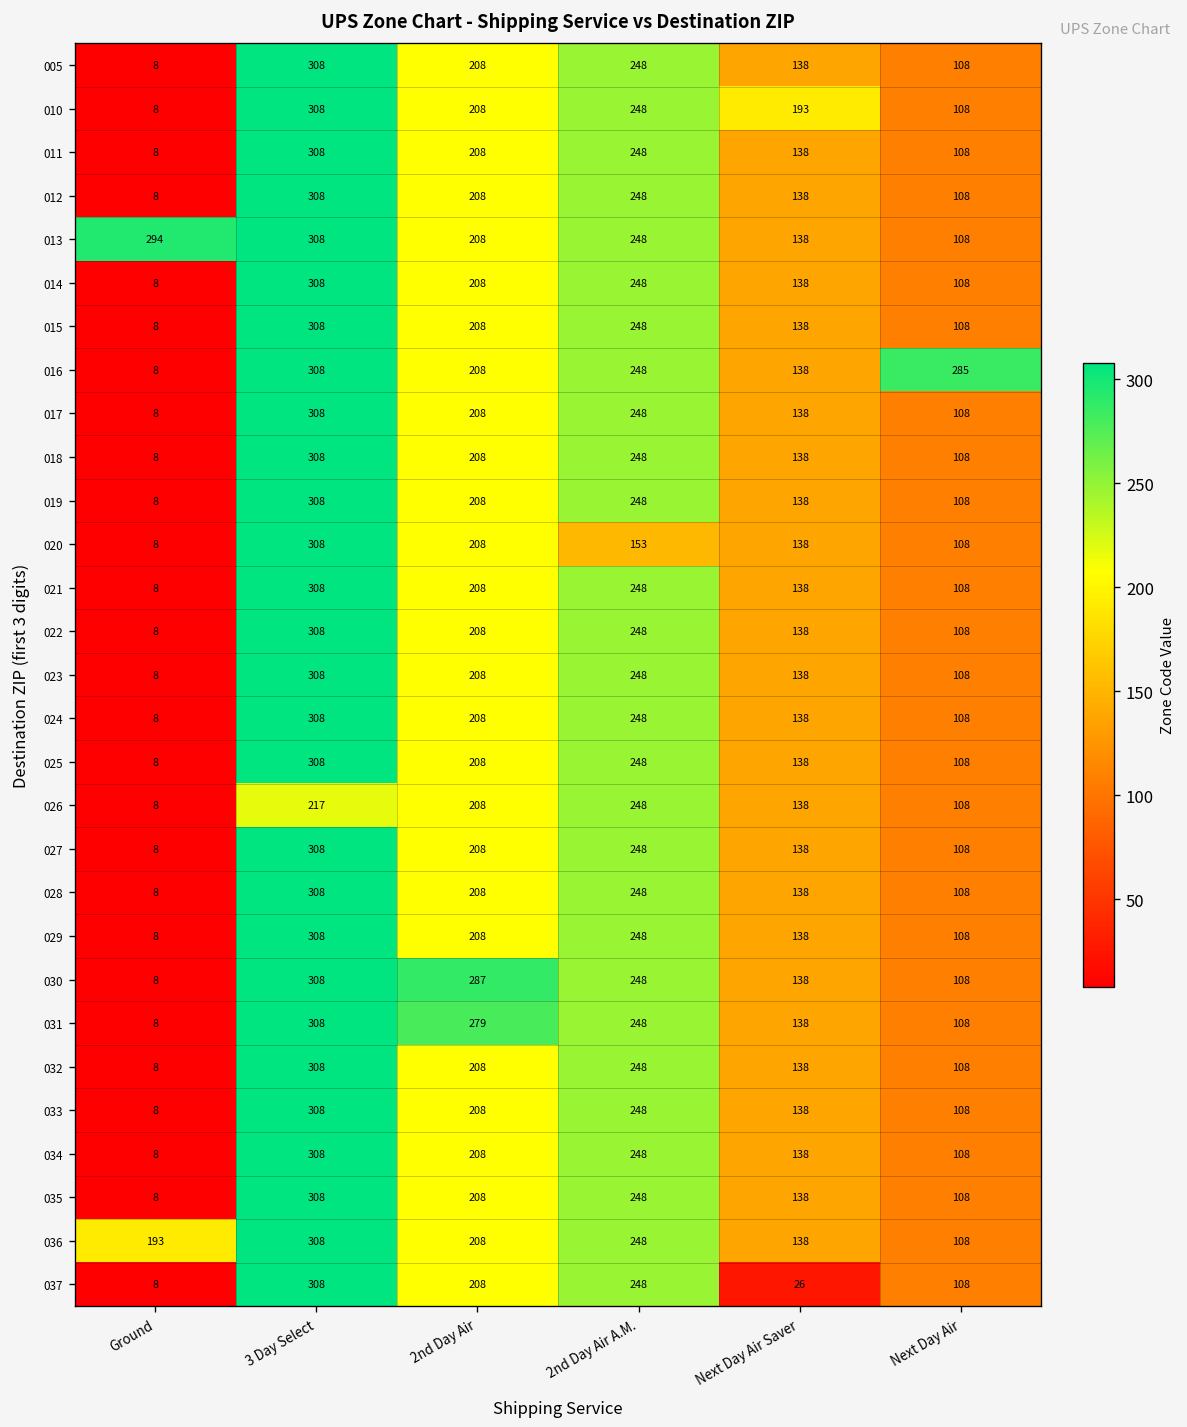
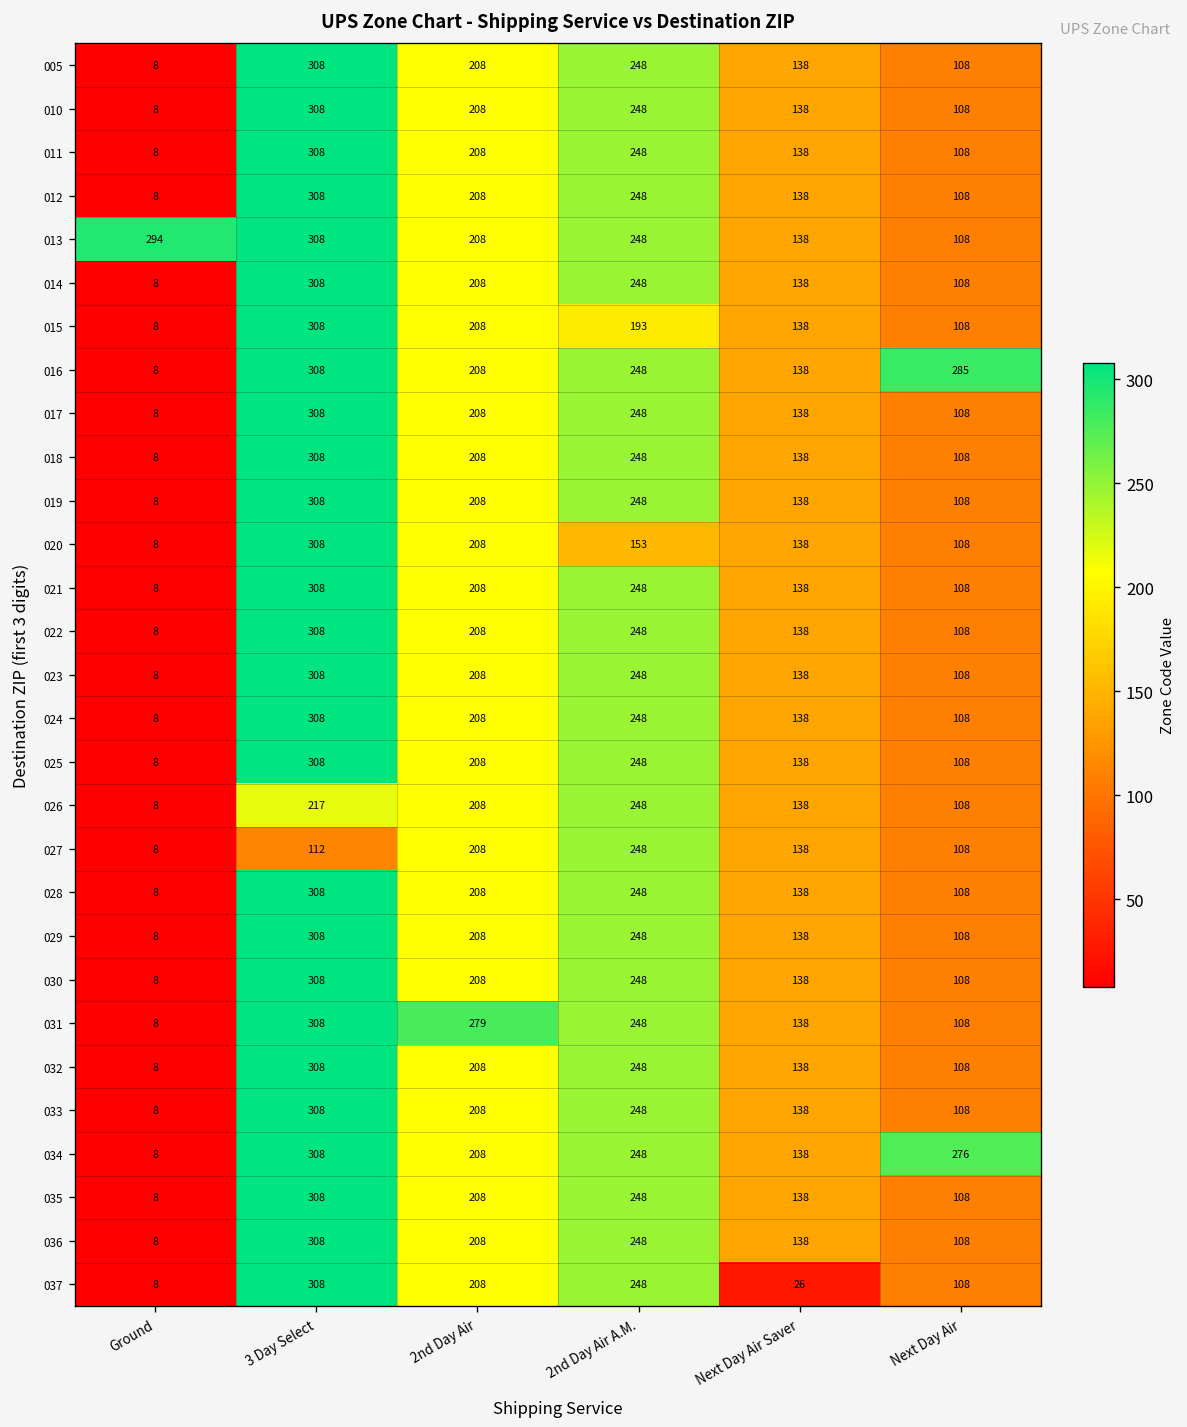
  {
    "005": {
      "Ground": 8,
      "3 Day Select": 308,
      "2nd Day Air": 208,
      "2nd Day Air A.M.": 248,
      "Next Day Air Saver": 138,
      "Next Day Air": 108
    },
    "010": {
      "Ground": 8,
      "3 Day Select": 308,
      "2nd Day Air": 208,
      "2nd Day Air A.M.": 248,
-     "Next Day Air Saver": 193,
+     "Next Day Air Saver": 138,
      "Next Day Air": 108
    },
    "011": {
      "Ground": 8,
      "3 Day Select": 308,
      "2nd Day Air": 208,
      "2nd Day Air A.M.": 248,
      "Next Day Air Saver": 138,
      "Next Day Air": 108
    },
    "012": {
      "Ground": 8,
      "3 Day Select": 308,
      "2nd Day Air": 208,
      "2nd Day Air A.M.": 248,
      "Next Day Air Saver": 138,
      "Next Day Air": 108
    },
    "013": {
      "Ground": 294,
      "3 Day Select": 308,
      "2nd Day Air": 208,
      "2nd Day Air A.M.": 248,
      "Next Day Air Saver": 138,
      "Next Day Air": 108
    },
    "014": {
      "Ground": 8,
      "3 Day Select": 308,
      "2nd Day Air": 208,
      "2nd Day Air A.M.": 248,
      "Next Day Air Saver": 138,
      "Next Day Air": 108
    },
    "015": {
      "Ground": 8,
      "3 Day Select": 308,
      "2nd Day Air": 208,
-     "2nd Day Air A.M.": 248,
+     "2nd Day Air A.M.": 193,
      "Next Day Air Saver": 138,
      "Next Day Air": 108
    },
    "016": {
      "Ground": 8,
      "3 Day Select": 308,
      "2nd Day Air": 208,
      "2nd Day Air A.M.": 248,
      "Next Day Air Saver": 138,
      "Next Day Air": 285
    },
    "017": {
      "Ground": 8,
      "3 Day Select": 308,
      "2nd Day Air": 208,
      "2nd Day Air A.M.": 248,
      "Next Day Air Saver": 138,
      "Next Day Air": 108
    },
    "018": {
      "Ground": 8,
      "3 Day Select": 308,
      "2nd Day Air": 208,
      "2nd Day Air A.M.": 248,
      "Next Day Air Saver": 138,
      "Next Day Air": 108
    },
    "019": {
      "Ground": 8,
      "3 Day Select": 308,
      "2nd Day Air": 208,
      "2nd Day Air A.M.": 248,
      "Next Day Air Saver": 138,
      "Next Day Air": 108
    },
    "020": {
      "Ground": 8,
      "3 Day Select": 308,
      "2nd Day Air": 208,
      "2nd Day Air A.M.": 153,
      "Next Day Air Saver": 138,
      "Next Day Air": 108
    },
    "021": {
      "Ground": 8,
      "3 Day Select": 308,
      "2nd Day Air": 208,
      "2nd Day Air A.M.": 248,
      "Next Day Air Saver": 138,
      "Next Day Air": 108
    },
    "022": {
      "Ground": 8,
      "3 Day Select": 308,
      "2nd Day Air": 208,
      "2nd Day Air A.M.": 248,
      "Next Day Air Saver": 138,
      "Next Day Air": 108
    },
    "023": {
      "Ground": 8,
      "3 Day Select": 308,
      "2nd Day Air": 208,
      "2nd Day Air A.M.": 248,
      "Next Day Air Saver": 138,
      "Next Day Air": 108
    },
    "024": {
      "Ground": 8,
      "3 Day Select": 308,
      "2nd Day Air": 208,
      "2nd Day Air A.M.": 248,
      "Next Day Air Saver": 138,
      "Next Day Air": 108
    },
    "025": {
      "Ground": 8,
      "3 Day Select": 308,
      "2nd Day Air": 208,
      "2nd Day Air A.M.": 248,
      "Next Day Air Saver": 138,
      "Next Day Air": 108
    },
    "026": {
      "Ground": 8,
      "3 Day Select": 217,
      "2nd Day Air": 208,
      "2nd Day Air A.M.": 248,
      "Next Day Air Saver": 138,
      "Next Day Air": 108
    },
    "027": {
      "Ground": 8,
-     "3 Day Select": 308,
+     "3 Day Select": 112,
      "2nd Day Air": 208,
      "2nd Day Air A.M.": 248,
      "Next Day Air Saver": 138,
      "Next Day Air": 108
    },
    "028": {
      "Ground": 8,
      "3 Day Select": 308,
      "2nd Day Air": 208,
      "2nd Day Air A.M.": 248,
      "Next Day Air Saver": 138,
      "Next Day Air": 108
    },
    "029": {
      "Ground": 8,
      "3 Day Select": 308,
      "2nd Day Air": 208,
      "2nd Day Air A.M.": 248,
      "Next Day Air Saver": 138,
      "Next Day Air": 108
    },
    "030": {
      "Ground": 8,
      "3 Day Select": 308,
-     "2nd Day Air": 287,
+     "2nd Day Air": 208,
      "2nd Day Air A.M.": 248,
      "Next Day Air Saver": 138,
      "Next Day Air": 108
    },
    "031": {
      "Ground": 8,
      "3 Day Select": 308,
      "2nd Day Air": 279,
      "2nd Day Air A.M.": 248,
      "Next Day Air Saver": 138,
      "Next Day Air": 108
    },
    "032": {
      "Ground": 8,
      "3 Day Select": 308,
      "2nd Day Air": 208,
      "2nd Day Air A.M.": 248,
      "Next Day Air Saver": 138,
      "Next Day Air": 108
    },
    "033": {
      "Ground": 8,
      "3 Day Select": 308,
      "2nd Day Air": 208,
      "2nd Day Air A.M.": 248,
      "Next Day Air Saver": 138,
      "Next Day Air": 108
    },
    "034": {
      "Ground": 8,
      "3 Day Select": 308,
      "2nd Day Air": 208,
      "2nd Day Air A.M.": 248,
      "Next Day Air Saver": 138,
-     "Next Day Air": 108
+     "Next Day Air": 276
    },
    "035": {
      "Ground": 8,
      "3 Day Select": 308,
      "2nd Day Air": 208,
      "2nd Day Air A.M.": 248,
      "Next Day Air Saver": 138,
      "Next Day Air": 108
    },
    "036": {
-     "Ground": 193,
+     "Ground": 8,
      "3 Day Select": 308,
      "2nd Day Air": 208,
      "2nd Day Air A.M.": 248,
      "Next Day Air Saver": 138,
      "Next Day Air": 108
    },
    "037": {
      "Ground": 8,
      "3 Day Select": 308,
      "2nd Day Air": 208,
      "2nd Day Air A.M.": 248,
      "Next Day Air Saver": 26,
      "Next Day Air": 108
    }
  }
